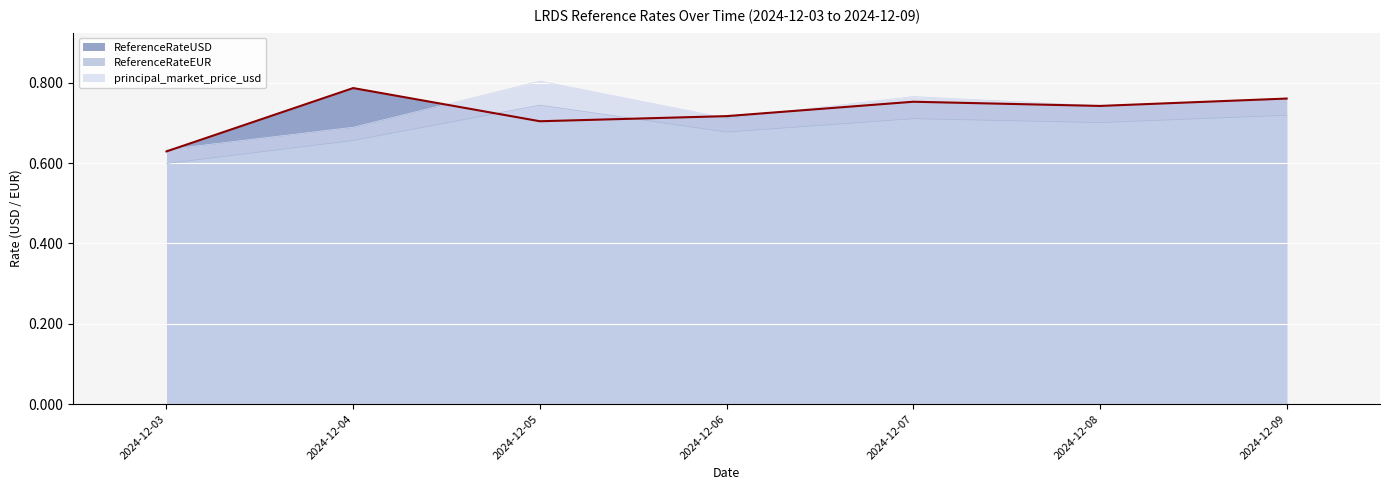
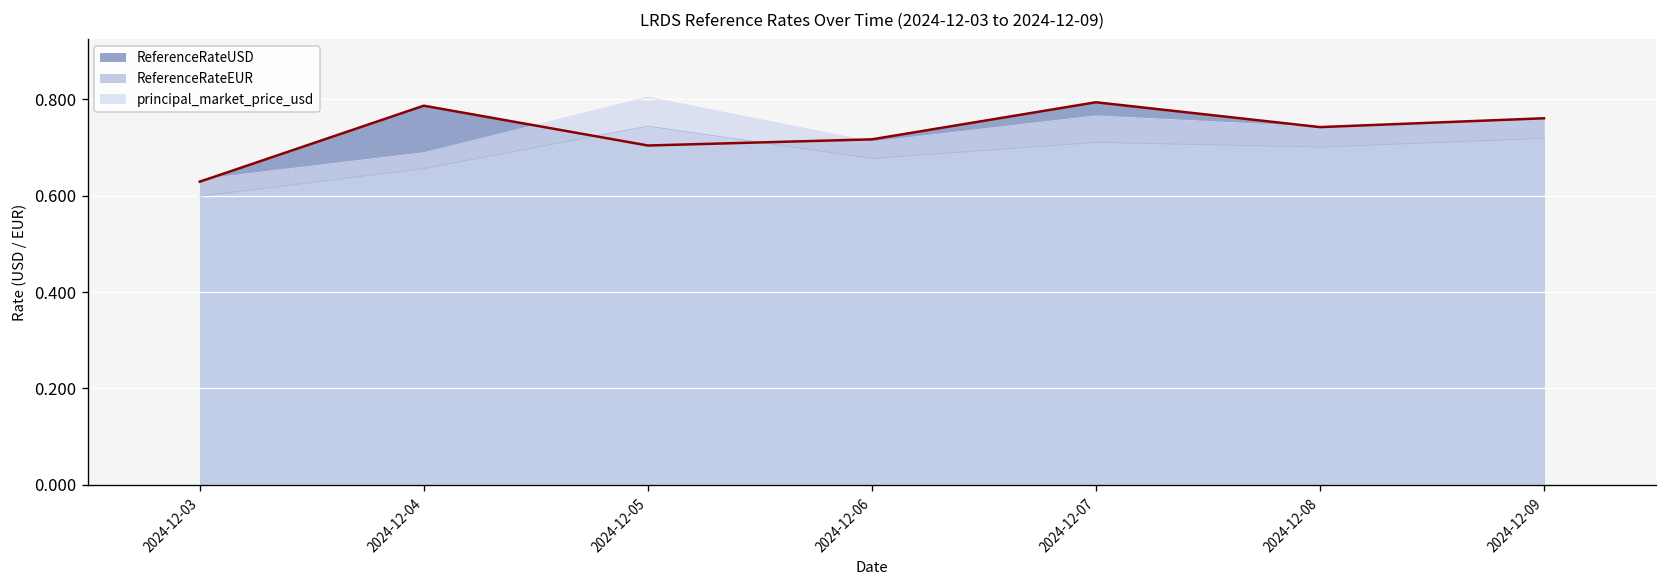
  {
    "ReferenceRateUSD": {
      "2024-12-04": 0.79,
      "2024-12-05": 0.70,
-     "2024-12-07": 0.75
+     "2024-12-07": 0.79
    }
  }
